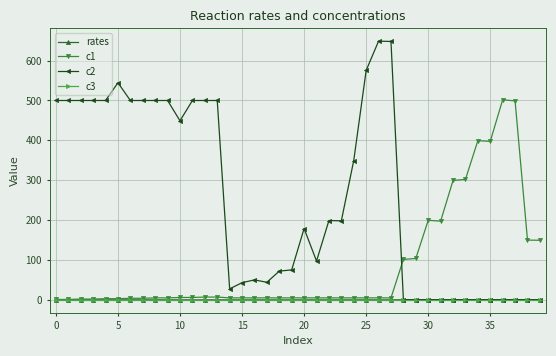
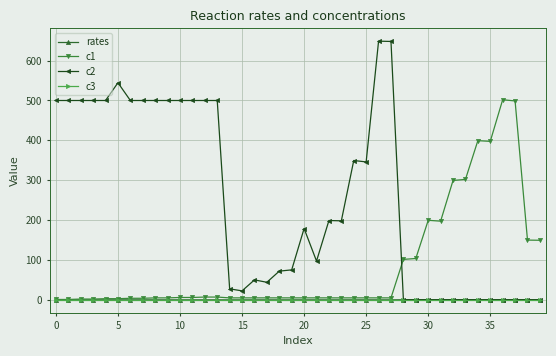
  {
    "c2": {
      "0": 500,
      "5": 540,
-     "10": 450,
-     "15": 40,
+     "10": 500,
+     "15": 20,
      "20": 180,
-     "25": 580
+     "25": 350
    }
  }
